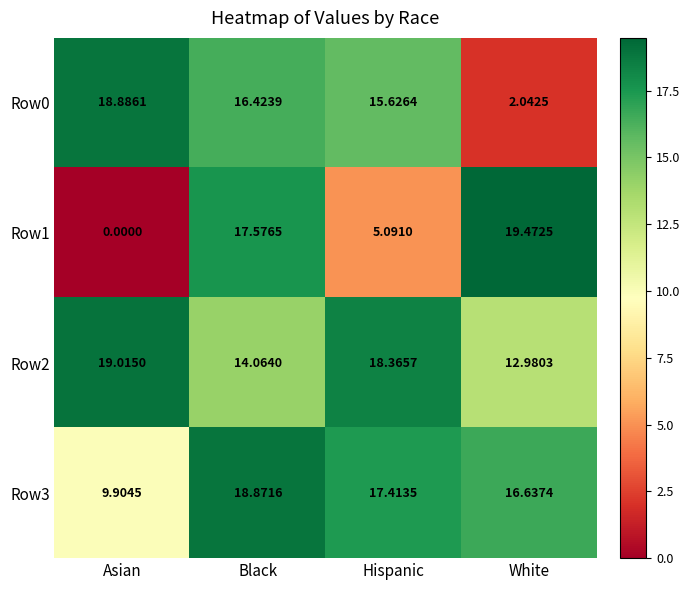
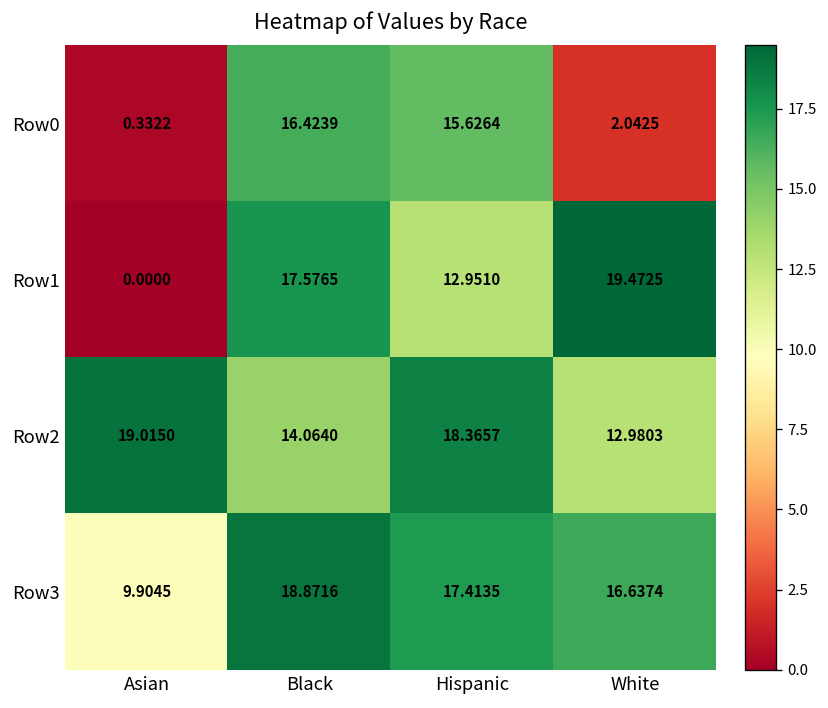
  {
    "Row0": {
-     "Asian": 18.8861,
+     "Asian": 0.3322,
      "Black": 16.4239,
      "Hispanic": 15.6264,
      "White": 2.0425
    },
    "Row1": {
      "Asian": 0.0000,
      "Black": 17.5765,
-     "Hispanic": 5.0910,
+     "Hispanic": 12.9510,
      "White": 19.4725
    },
    "Row2": {
      "Asian": 19.0150,
      "Black": 14.0640,
      "Hispanic": 18.3657,
      "White": 12.9803
    },
    "Row3": {
      "Asian": 9.9045,
      "Black": 18.8716,
      "Hispanic": 17.4135,
      "White": 16.6374
    }
  }
